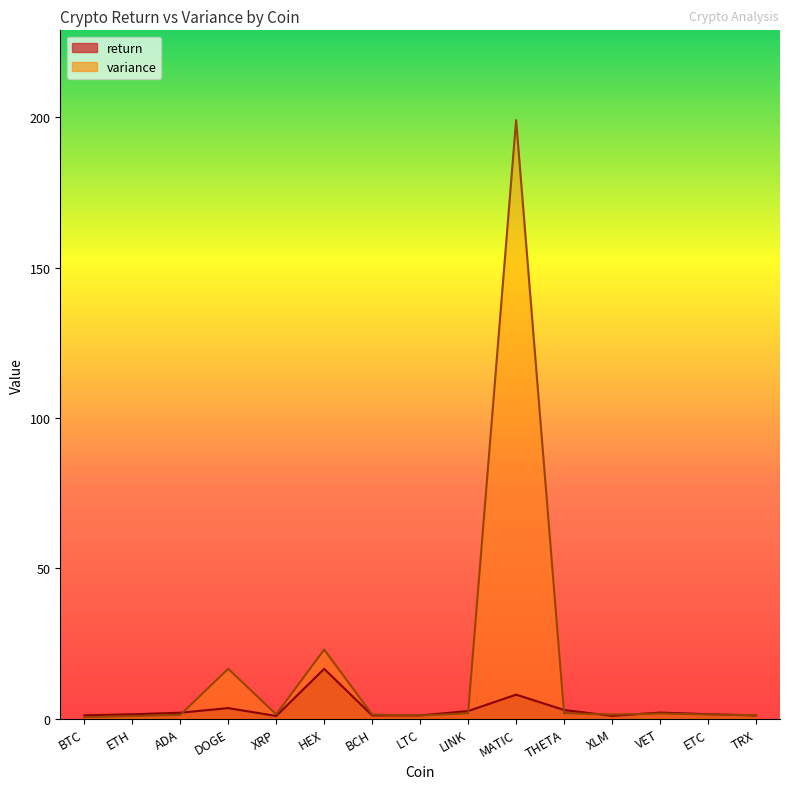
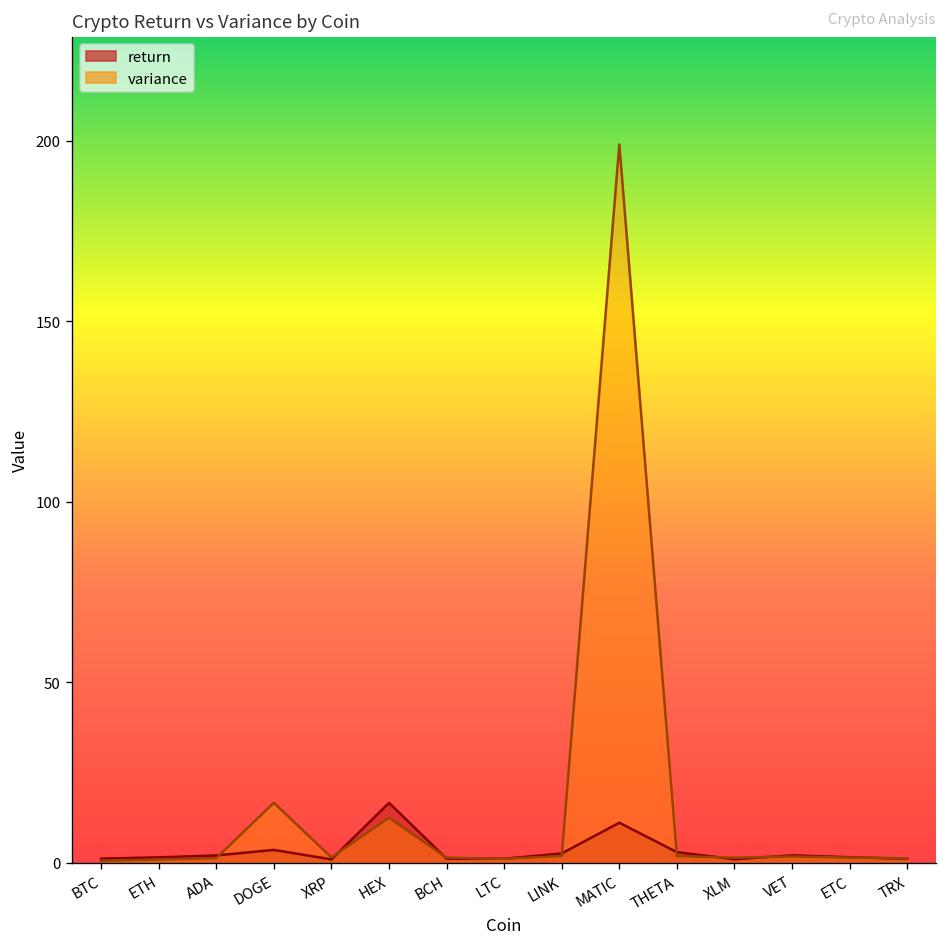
  {
    "return": {
      "DOGE": 4,
      "HEX": 17,
-     "MATIC": 8,
+     "MATIC": 11,
      "THETA": 3
    },
    "variance": {
      "DOGE": 17,
-     "HEX": 23,
+     "HEX": 13,
      "MATIC": 199,
      "THETA": 2
    }
  }
